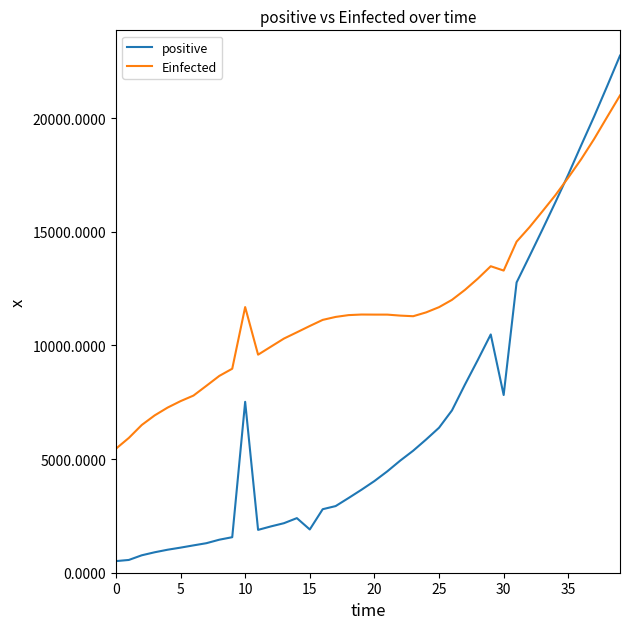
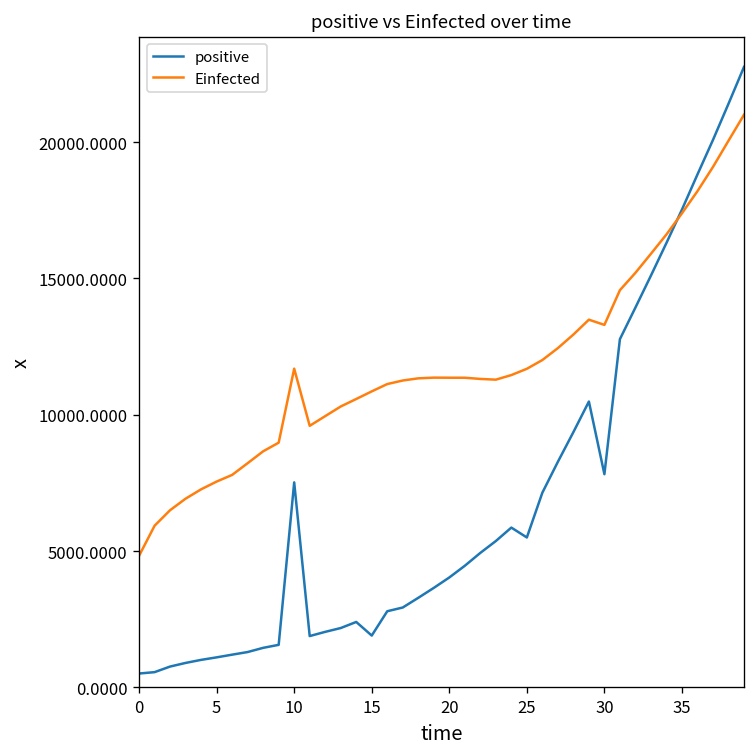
  {
    "positive": {
      "0": 500,
      "5": 1100,
      "10": 7500,
      "15": 1900,
      "20": 4000,
-     "25": 6400,
+     "25": 5500,
      "30": 7800,
      "35": 17500
    },
    "Einfected": {
-     "0": 5500,
+     "0": 4800,
      "5": 7500,
      "10": 11700,
      "15": 10900,
      "20": 11400,
      "25": 11700,
      "30": 13300,
      "35": 17400
    }
  }
